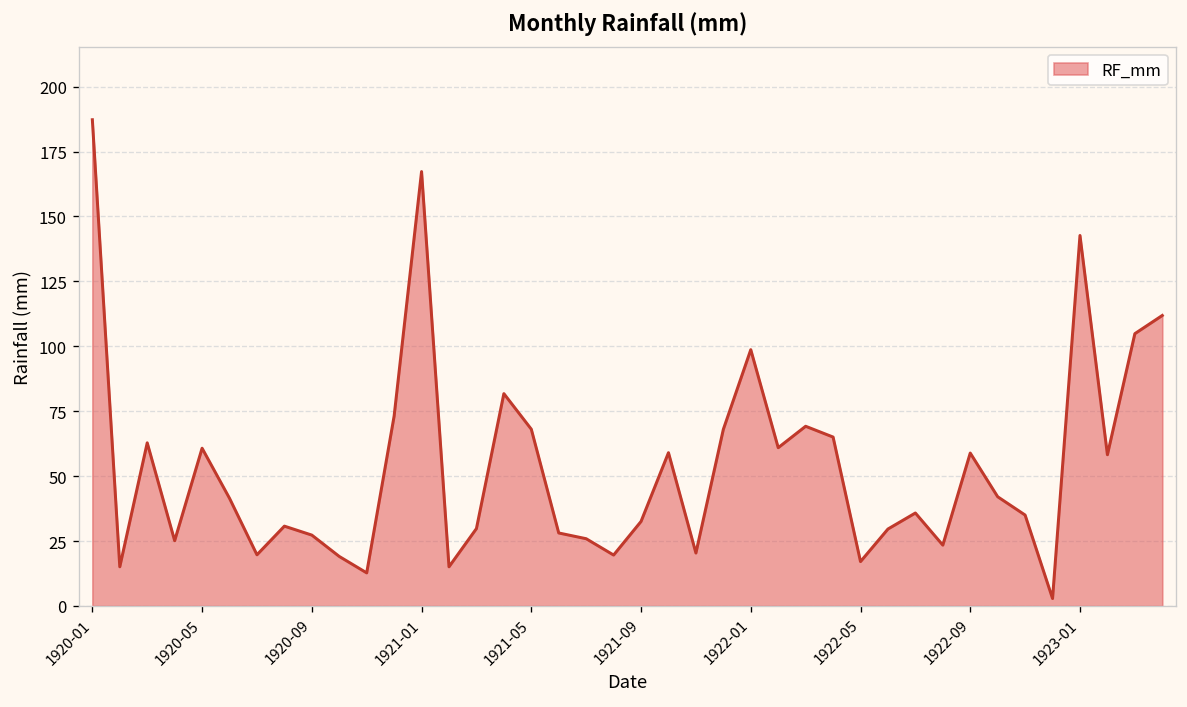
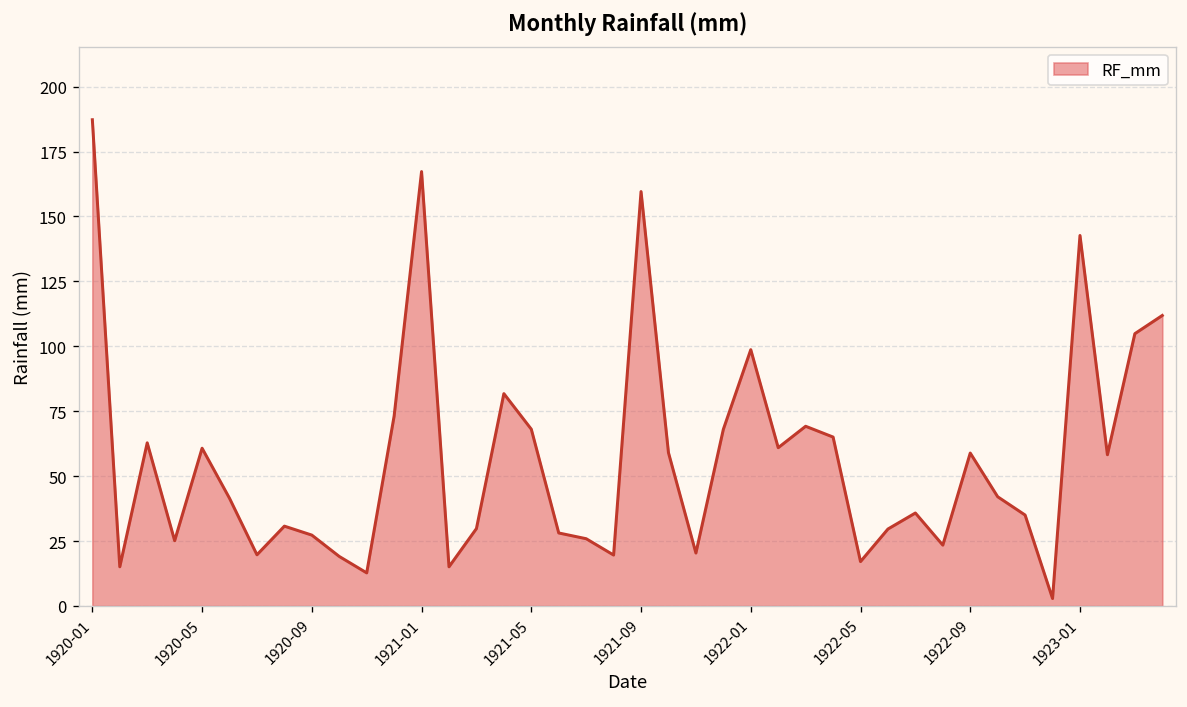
  {
    "1920-01": 187,
    "1920-05": 61,
    "1920-09": 27,
    "1921-01": 167,
    "1921-05": 68,
-   "1921-09": 33,
+   "1921-09": 160,
    "1922-01": 99,
    "1922-05": 17,
    "1922-09": 59,
    "1923-01": 143
  }
